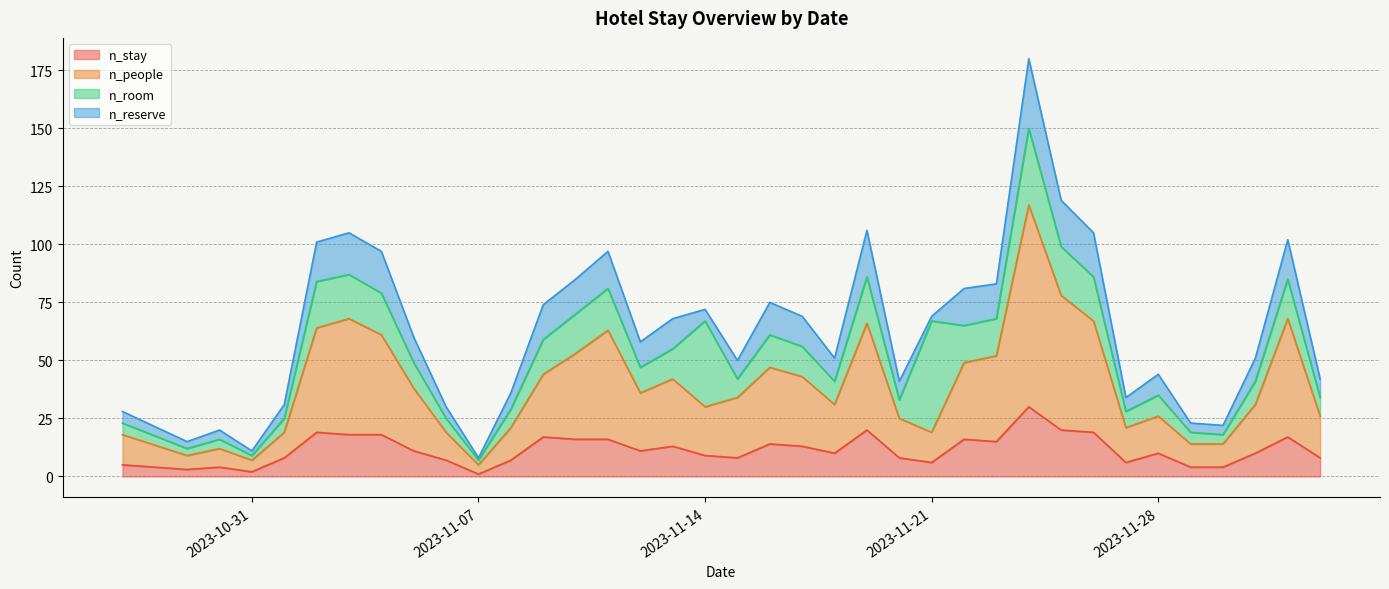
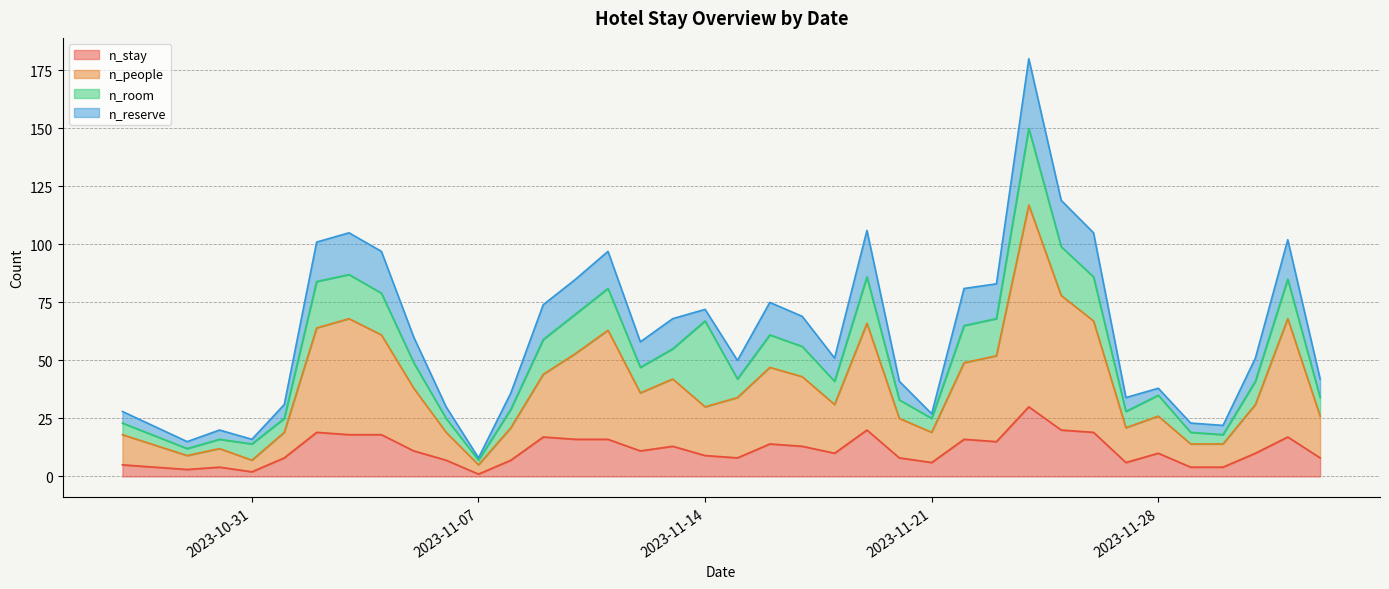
  {
    "n_room": {
-     "2023-10-31": 2,
+     "2023-10-31": 7,
      "2023-11-14": 37,
-     "2023-11-21": 48,
+     "2023-11-21": 6,
      "2023-11-28": 9
    },
    "n_reserve": {
      "2023-10-31": 2,
      "2023-11-14": 5,
      "2023-11-21": 2,
-     "2023-11-28": 9
+     "2023-11-28": 3
    }
  }
